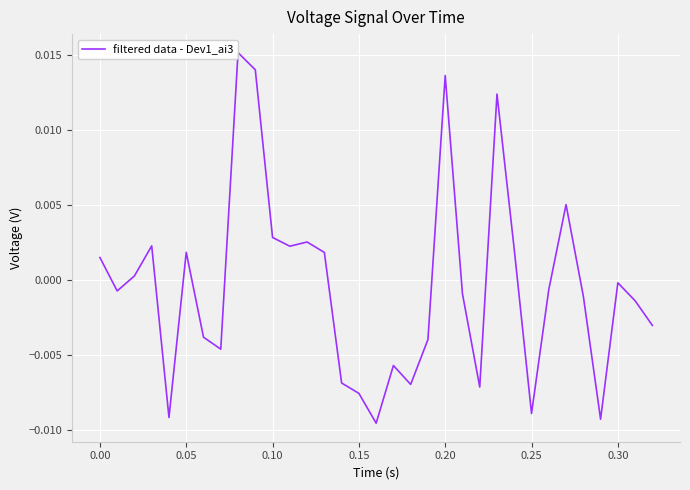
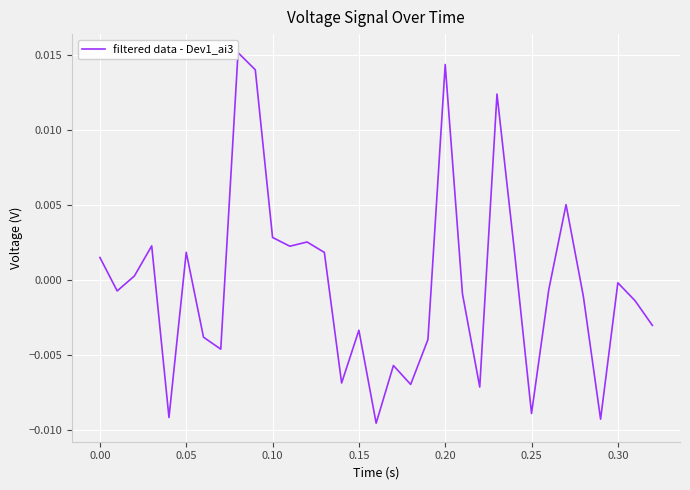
  {
    "0.00": 0.0015,
    "0.05": 0.0018,
    "0.10": 0.0028,
-   "0.15": -0.0076,
-   "0.20": 0.0136,
+   "0.15": -0.0034,
+   "0.20": 0.0144,
    "0.25": -0.0089,
    "0.30": -0.0002
  }
